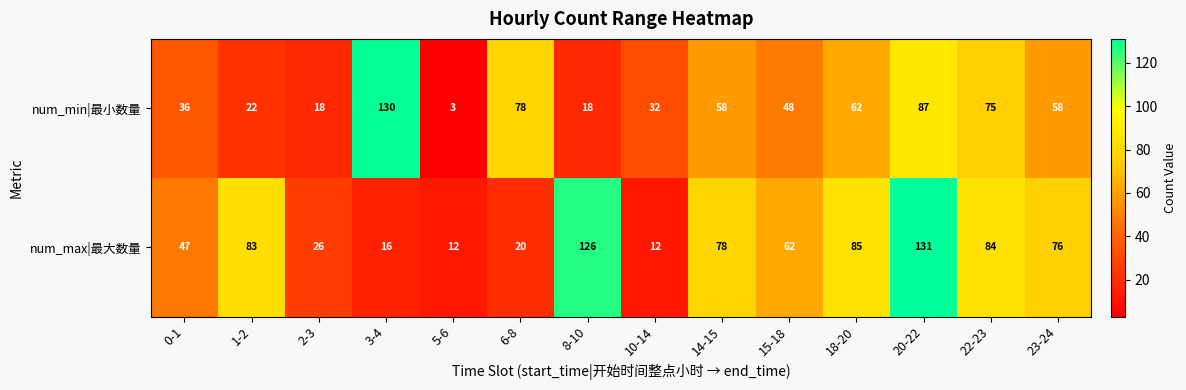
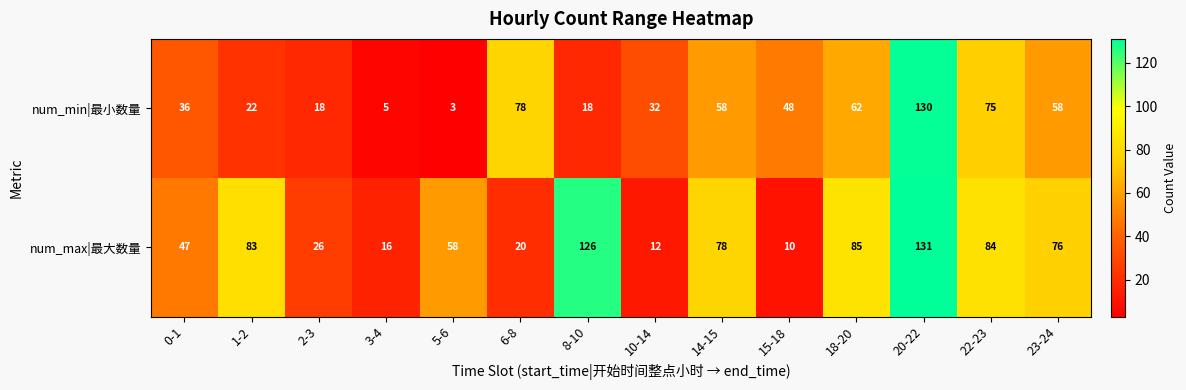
  {
    "num_min|最小数量": {
      "0-1": 36,
      "1-2": 22,
      "2-3": 18,
-     "3-4": 130,
+     "3-4": 5,
      "5-6": 3,
      "6-8": 78,
      "8-10": 18,
      "10-14": 32,
      "14-15": 58,
      "15-18": 48,
      "18-20": 62,
-     "20-22": 87,
+     "20-22": 130,
      "22-23": 75,
      "23-24": 58
    },
    "num_max|最大数量": {
      "0-1": 47,
      "1-2": 83,
      "2-3": 26,
      "3-4": 16,
-     "5-6": 12,
+     "5-6": 58,
      "6-8": 20,
      "8-10": 126,
      "10-14": 12,
      "14-15": 78,
-     "15-18": 62,
+     "15-18": 10,
      "18-20": 85,
      "20-22": 131,
      "22-23": 84,
      "23-24": 76
    }
  }
